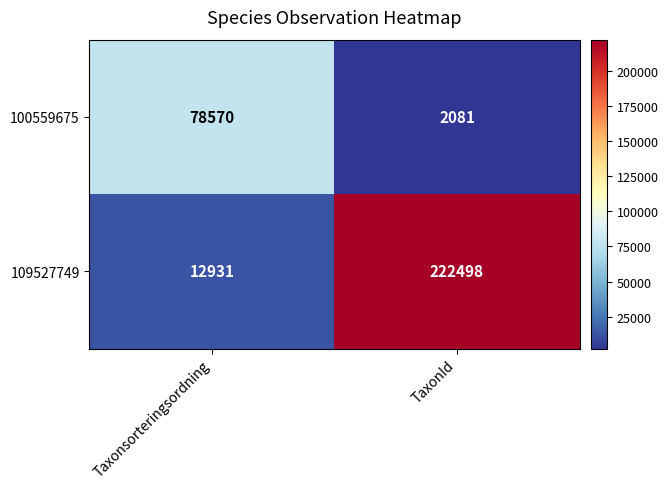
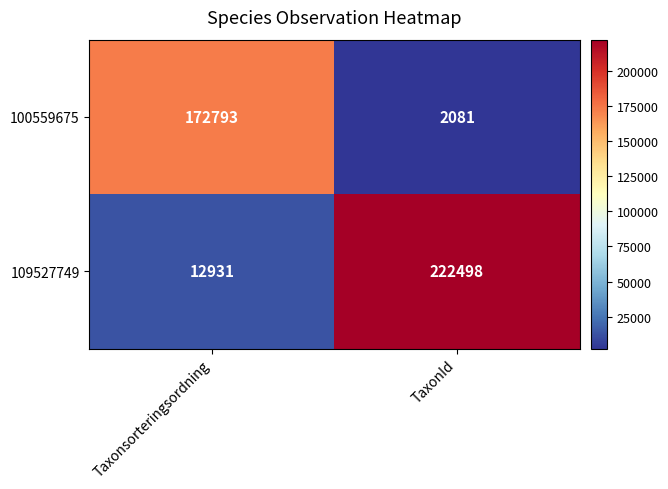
  {
    "100559675": {
-     "Taxonsorteringsordning": 78570,
+     "Taxonsorteringsordning": 172793,
      "TaxonId": 2081
    },
    "109527749": {
      "Taxonsorteringsordning": 12931,
      "TaxonId": 222498
    }
  }
